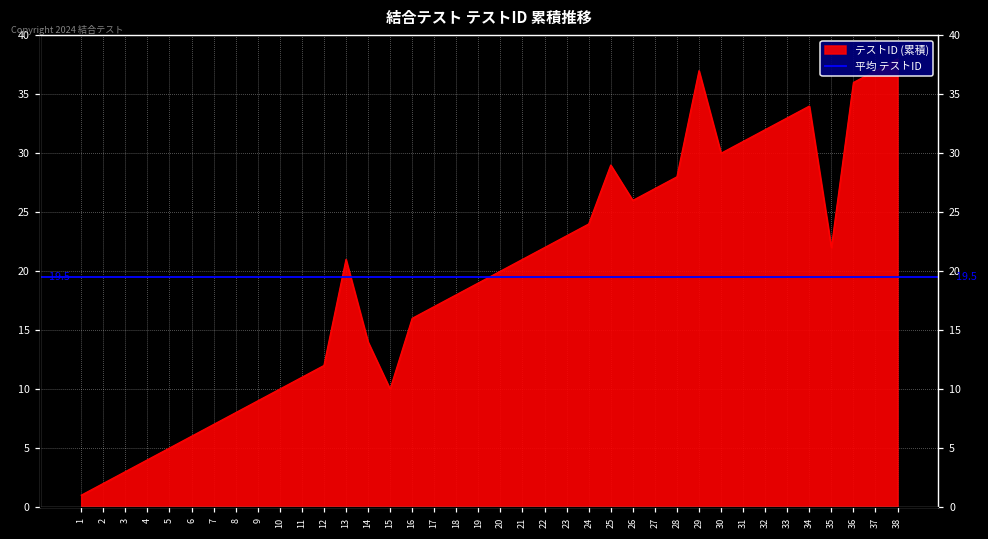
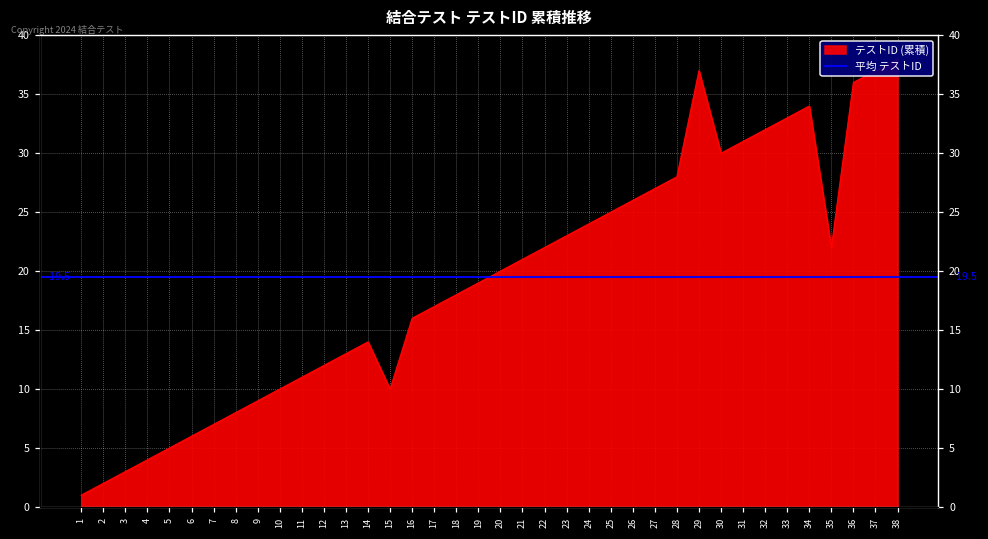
  {
    "1": 1,
    "2": 2,
    "3": 3,
    "4": 4,
    "5": 5,
    "6": 6,
    "7": 7,
    "8": 8,
    "9": 9,
    "10": 10,
    "11": 11,
    "12": 12,
-   "13": 21,
+   "13": 13,
    "14": 14,
    "15": 10,
    "16": 16,
    "17": 17,
    "18": 18,
    "19": 19,
    "20": 20,
    "21": 21,
    "22": 22,
    "23": 23,
    "24": 24,
-   "25": 29,
+   "25": 25,
    "26": 26,
    "27": 27,
    "28": 28,
    "29": 37,
    "30": 30,
    "31": 31,
    "32": 32,
    "33": 33,
    "34": 34,
    "35": 22,
    "36": 36
  }
